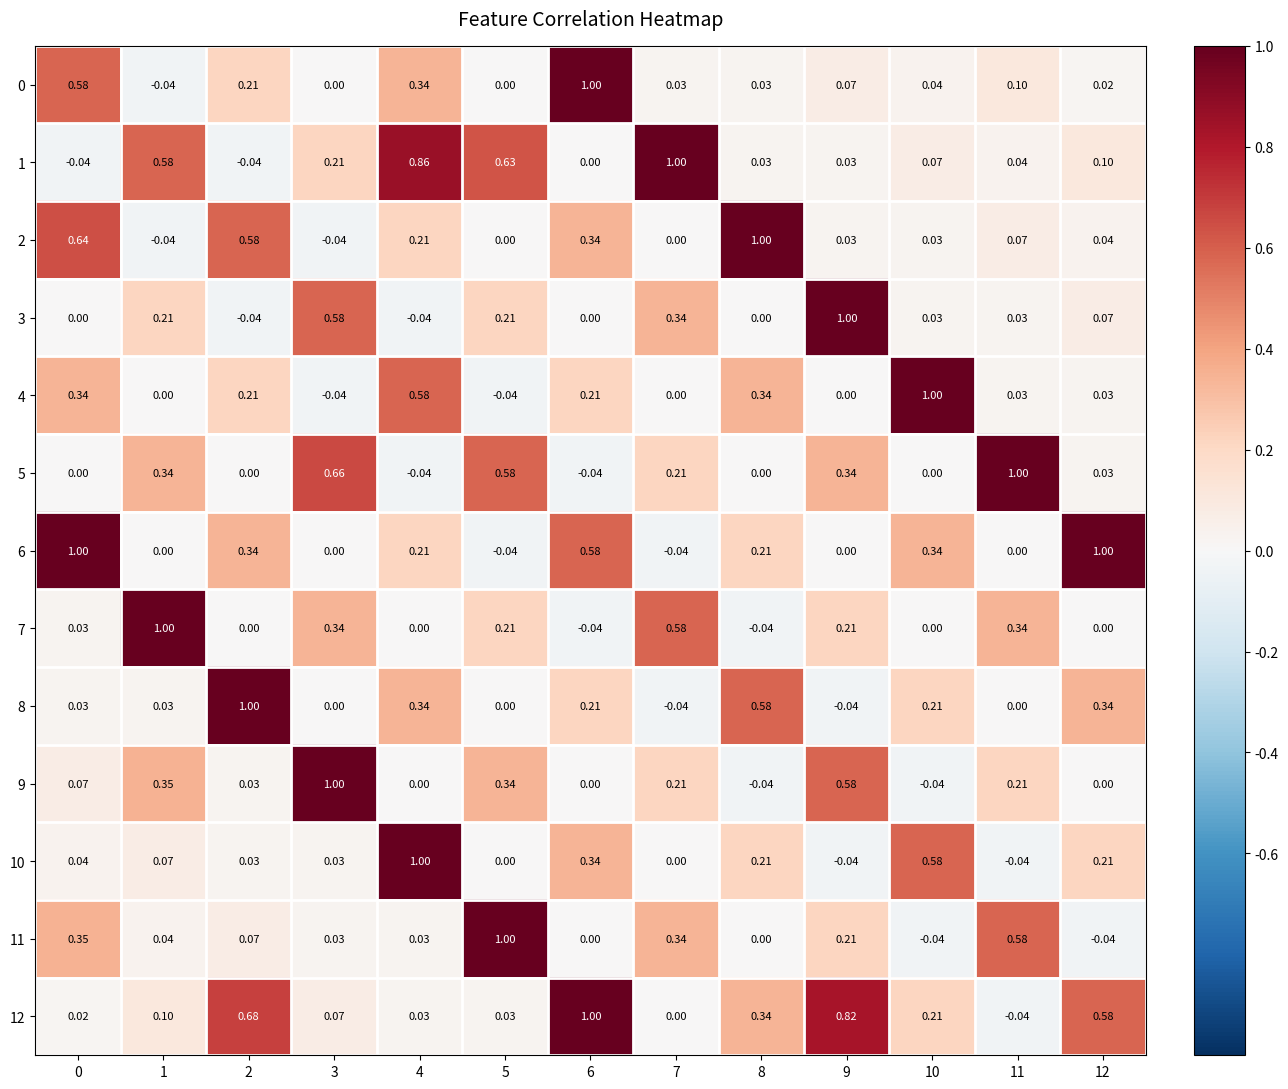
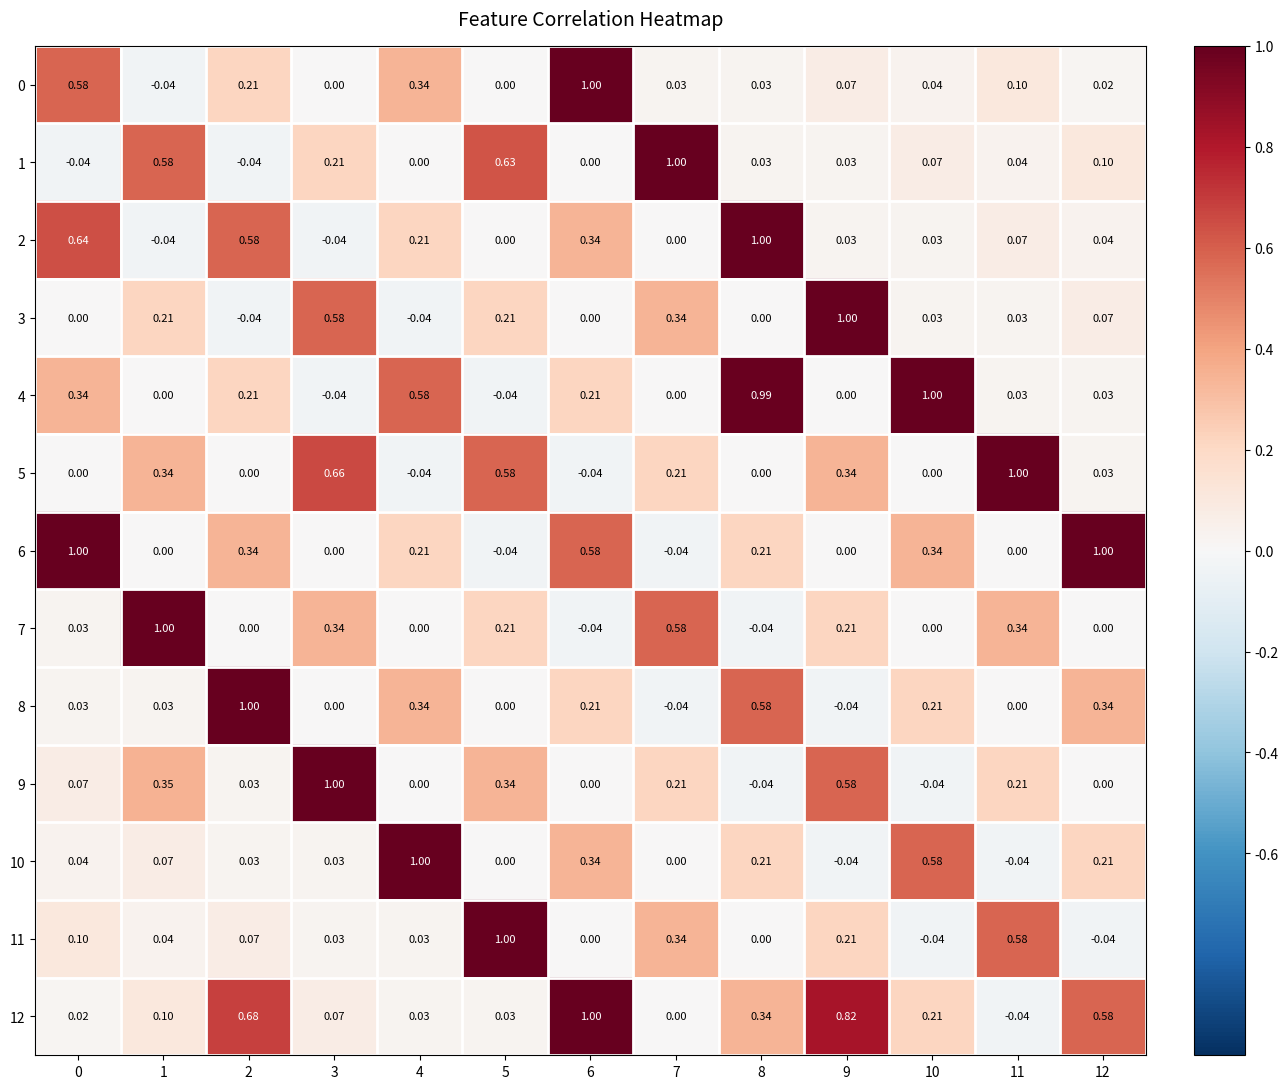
  {
    "0": {
      "0": 0.58,
      "1": -0.04,
      "2": 0.21,
      "3": 0.00,
      "4": 0.34,
      "5": 0.00,
      "6": 1.00,
      "7": 0.03,
      "8": 0.03,
      "9": 0.07,
      "10": 0.04,
      "11": 0.10,
      "12": 0.02
    },
    "1": {
      "0": -0.04,
      "1": 0.58,
      "2": -0.04,
      "3": 0.21,
-     "4": 0.86,
+     "4": 0.00,
      "5": 0.63,
      "6": 0.00,
      "7": 1.00,
      "8": 0.03,
      "9": 0.03,
      "10": 0.07,
      "11": 0.04,
      "12": 0.10
    },
    "2": {
      "0": 0.64,
      "1": -0.04,
      "2": 0.58,
      "3": -0.04,
      "4": 0.21,
      "5": 0.00,
      "6": 0.34,
      "7": 0.00,
      "8": 1.00,
      "9": 0.03,
      "10": 0.03,
      "11": 0.07,
      "12": 0.04
    },
    "3": {
      "0": 0.00,
      "1": 0.21,
      "2": -0.04,
      "3": 0.58,
      "4": -0.04,
      "5": 0.21,
      "6": 0.00,
      "7": 0.34,
      "8": 0.00,
      "9": 1.00,
      "10": 0.03,
      "11": 0.03,
      "12": 0.07
    },
    "4": {
      "0": 0.34,
      "1": 0.00,
      "2": 0.21,
      "3": -0.04,
      "4": 0.58,
      "5": -0.04,
      "6": 0.21,
      "7": 0.00,
-     "8": 0.34,
+     "8": 0.99,
      "9": 0.00,
      "10": 1.00,
      "11": 0.03,
      "12": 0.03
    },
    "5": {
      "0": 0.00,
      "1": 0.34,
      "2": 0.00,
      "3": 0.66,
      "4": -0.04,
      "5": 0.58,
      "6": -0.04,
      "7": 0.21,
      "8": 0.00,
      "9": 0.34,
      "10": 0.00,
      "11": 1.00,
      "12": 0.03
    },
    "6": {
      "0": 1.00,
      "1": 0.00,
      "2": 0.34,
      "3": 0.00,
      "4": 0.21,
      "5": -0.04,
      "6": 0.58,
      "7": -0.04,
      "8": 0.21,
      "9": 0.00,
      "10": 0.34,
      "11": 0.00,
      "12": 1.00
    },
    "7": {
      "0": 0.03,
      "1": 1.00,
      "2": 0.00,
      "3": 0.34,
      "4": 0.00,
      "5": 0.21,
      "6": -0.04,
      "7": 0.58,
      "8": -0.04,
      "9": 0.21,
      "10": 0.00,
      "11": 0.34,
      "12": 0.00
    },
    "8": {
      "0": 0.03,
      "1": 0.03,
      "2": 1.00,
      "3": 0.00,
      "4": 0.34,
      "5": 0.00,
      "6": 0.21,
      "7": -0.04,
      "8": 0.58,
      "9": -0.04,
      "10": 0.21,
      "11": 0.00,
      "12": 0.34
    },
    "9": {
      "0": 0.07,
      "1": 0.35,
      "2": 0.03,
      "3": 1.00,
      "4": 0.00,
      "5": 0.34,
      "6": 0.00,
      "7": 0.21,
      "8": -0.04,
      "9": 0.58,
      "10": -0.04,
      "11": 0.21,
      "12": 0.00
    },
    "10": {
      "0": 0.04,
      "1": 0.07,
      "2": 0.03,
      "3": 0.03,
      "4": 1.00,
      "5": 0.00,
      "6": 0.34,
      "7": 0.00,
      "8": 0.21,
      "9": -0.04,
      "10": 0.58,
      "11": -0.04,
      "12": 0.21
    },
    "11": {
-     "0": 0.35,
+     "0": 0.10,
      "1": 0.04,
      "2": 0.07,
      "3": 0.03,
      "4": 0.03,
      "5": 1.00,
      "6": 0.00,
      "7": 0.34,
      "8": 0.00,
      "9": 0.21,
      "10": -0.04,
      "11": 0.58,
      "12": -0.04
    },
    "12": {
      "0": 0.02,
      "1": 0.10,
      "2": 0.68,
      "3": 0.07,
      "4": 0.03,
      "5": 0.03,
      "6": 1.00,
      "7": 0.00,
      "8": 0.34,
      "9": 0.82,
      "10": 0.21,
      "11": -0.04,
      "12": 0.58
    }
  }
